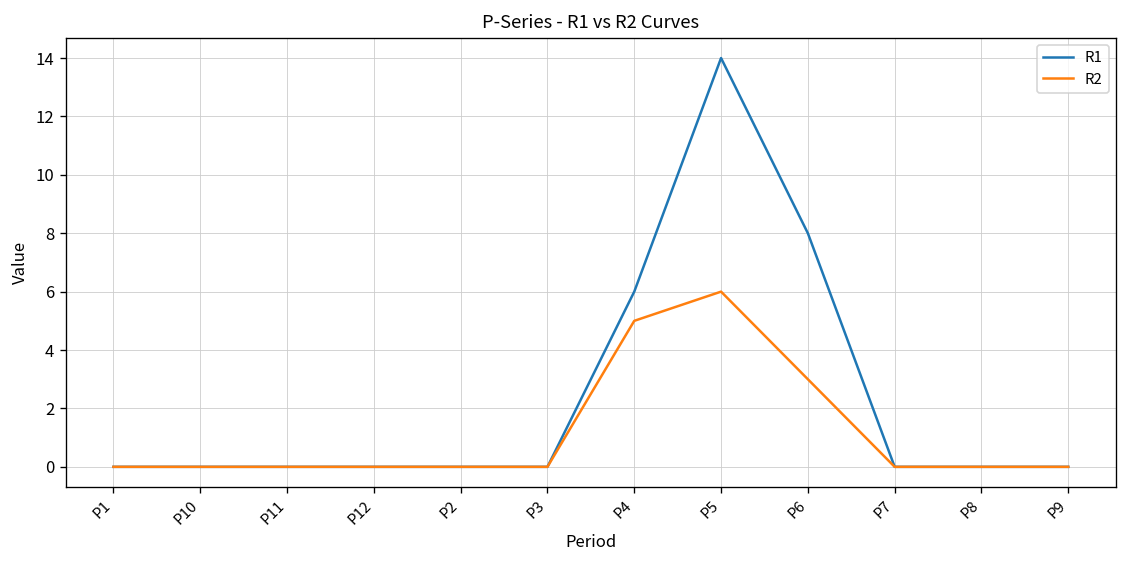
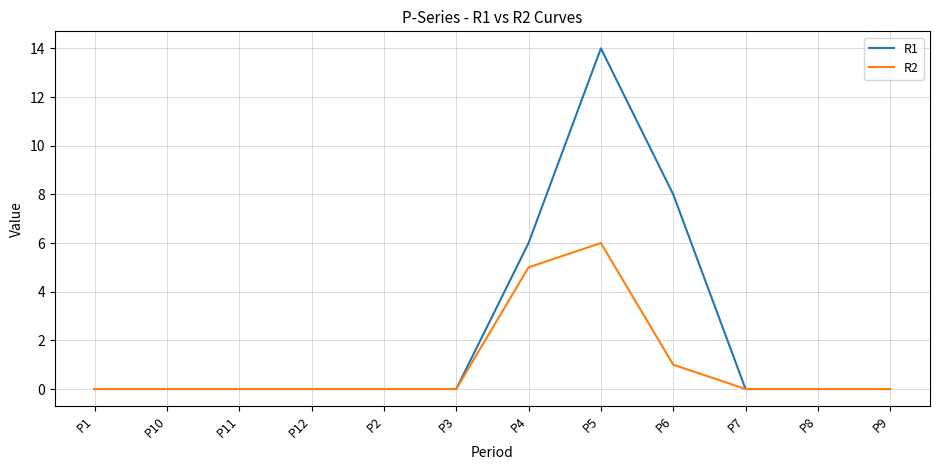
  {
    "R1": {
      "P4": 6,
      "P5": 14,
      "P6": 8
    },
    "R2": {
      "P4": 5,
      "P5": 6,
-     "P6": 3
+     "P6": 1
    }
  }
